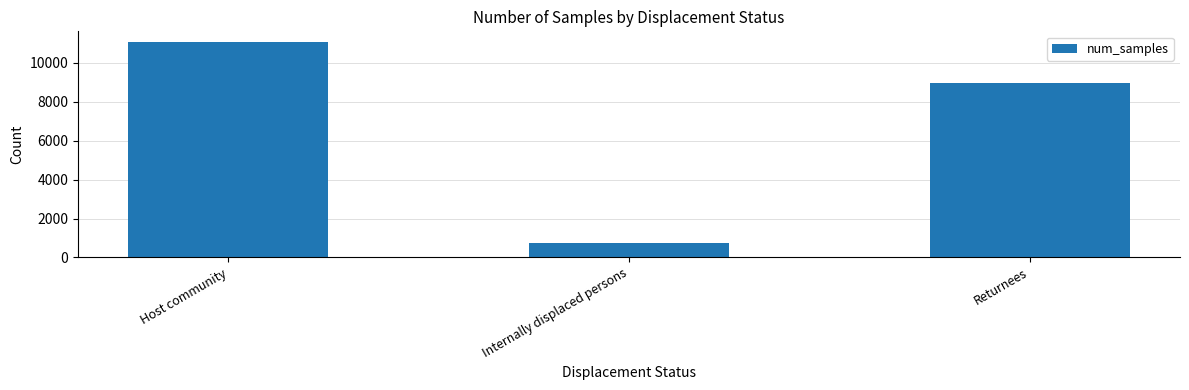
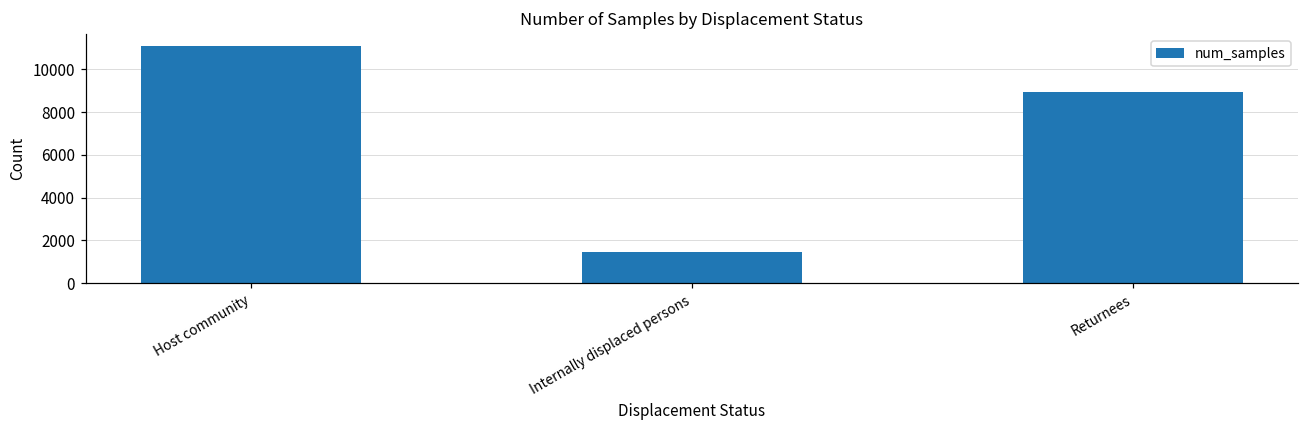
  {
    "Host community": 11100,
-   "Internally displaced persons": 800,
+   "Internally displaced persons": 1500,
    "Returnees": 8900
  }
